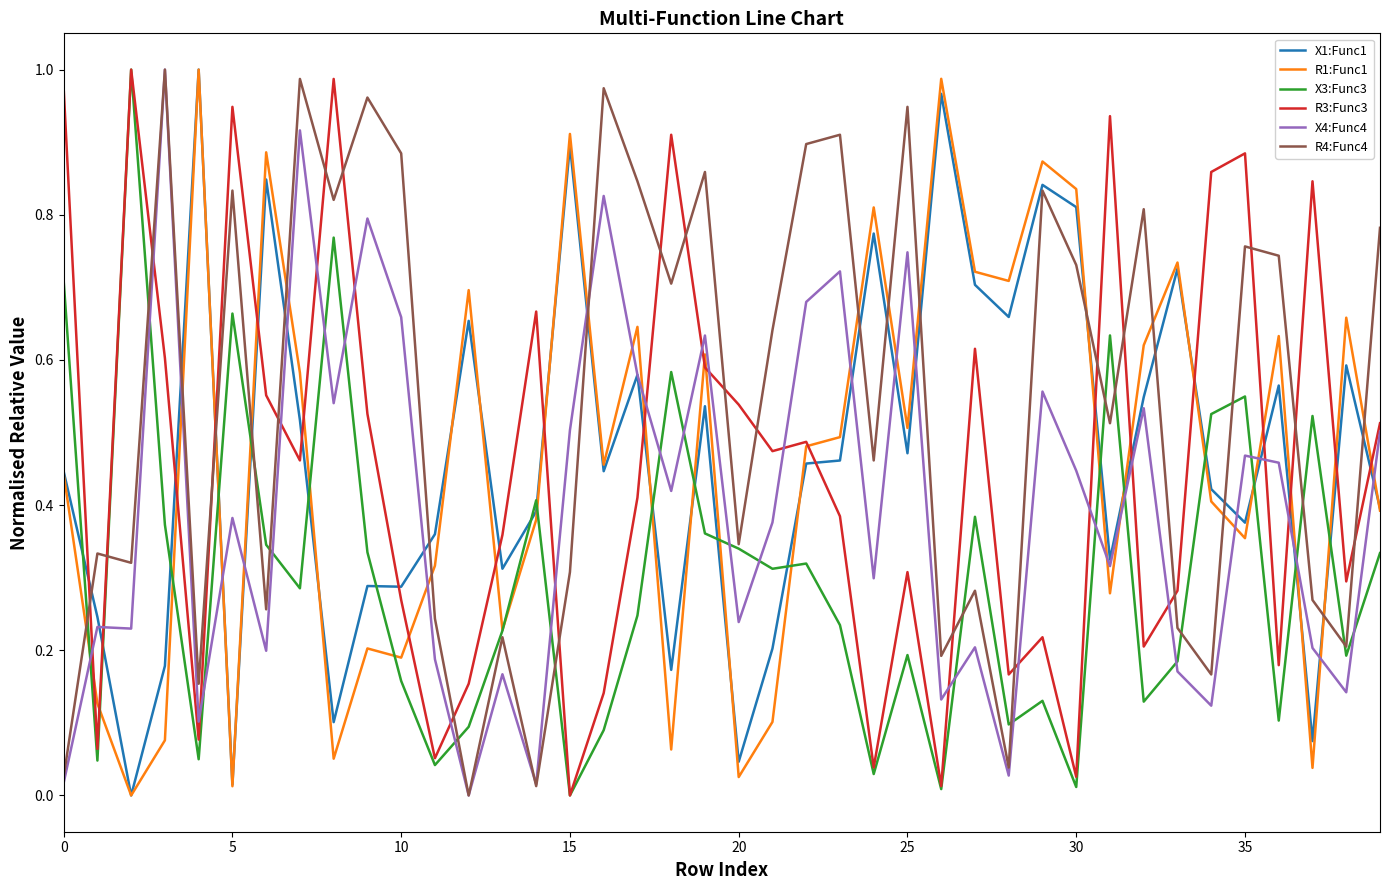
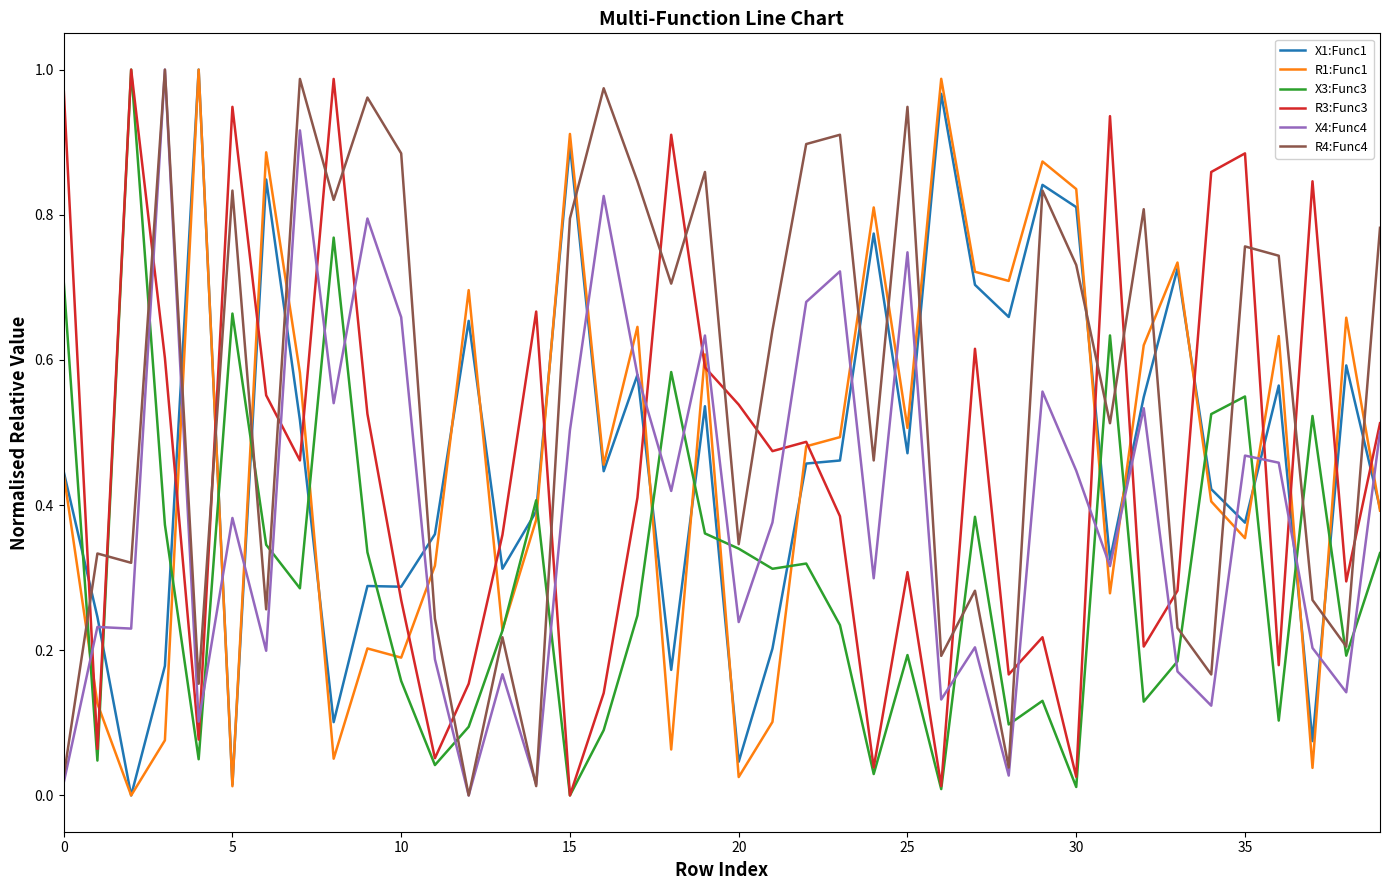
  {
    "X1:Func1": {
      "10": 0.29,
      "15": 0.90,
      "20": 0.05,
      "25": 0.47,
      "30": 0.81,
      "35": 0.38
    },
    "R1:Func1": {
      "10": 0.19,
      "15": 0.91,
      "20": 0.03,
      "25": 0.51,
      "30": 0.84,
      "35": 0.35
    },
    "X3:Func3": {
      "0": 0.71,
      "5": 0.66,
      "10": 0.16,
      "20": 0.34,
      "25": 0.19,
      "30": 0.01,
      "35": 0.55
    },
    "R3:Func3": {
      "0": 0.97,
      "5": 0.95,
      "10": 0.27,
      "20": 0.54,
      "25": 0.31,
      "30": 0.03,
      "35": 0.88
    },
    "X4:Func4": {
      "0": 0.02,
      "5": 0.38,
      "10": 0.66,
      "15": 0.50,
      "20": 0.24,
      "25": 0.75,
      "30": 0.45,
      "35": 0.47
    },
    "R4:Func4": {
      "0": 0.03,
      "5": 0.83,
      "10": 0.88,
-     "15": 0.31,
+     "15": 0.79,
      "20": 0.35,
      "25": 0.95,
      "30": 0.73,
      "35": 0.76
    }
  }
